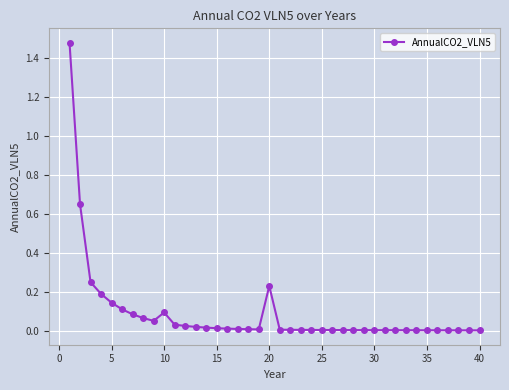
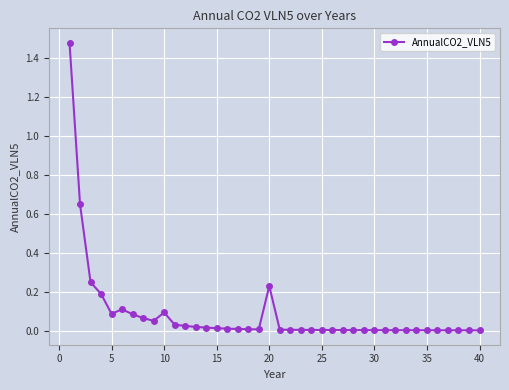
  {
-   "5": 0.15,
+   "5": 0.09,
    "10": 0.10,
    "15": 0.02,
    "20": 0.23,
    "25": 0.01,
    "30": 0.01,
    "35": 0.01,
    "40": 0.00
  }
